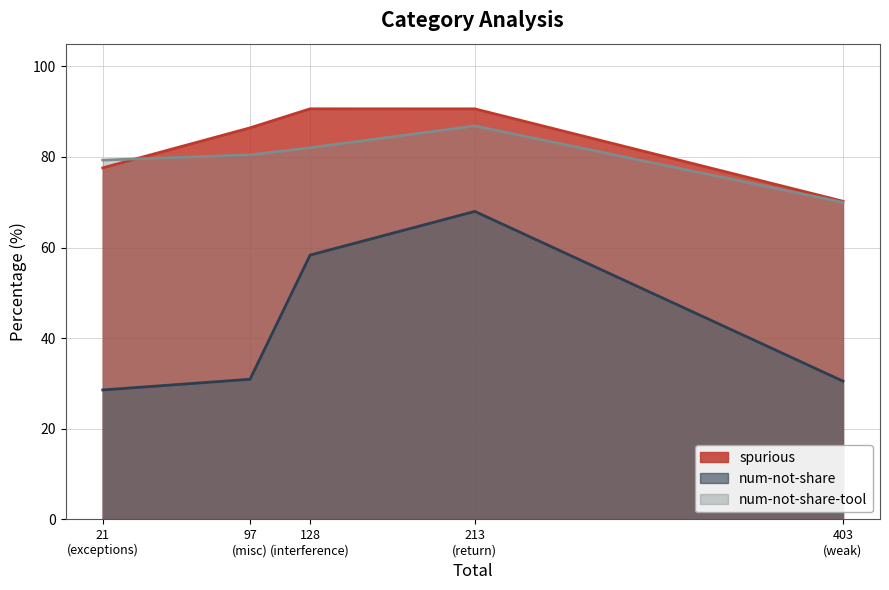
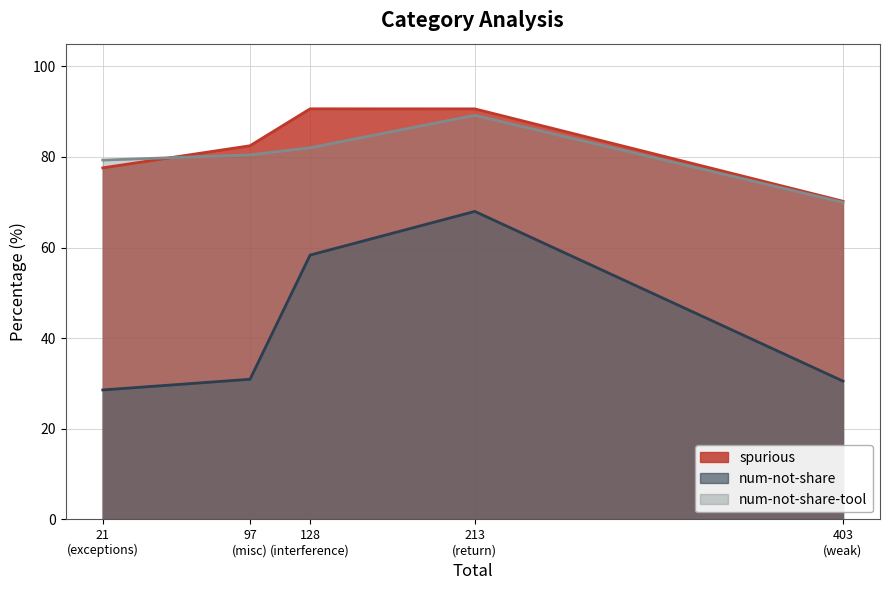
  {
    "spurious": {
      "21 (exceptions)": 78,
-     "97 (misc)": 86,
+     "97 (misc)": 82,
      "128 (interference)": 91,
      "213 (return)": 91
    },
    "num-not-share": {
      "21 (exceptions)": 29,
      "97 (misc)": 31,
      "128 (interference)": 58,
      "213 (return)": 68,
      "403 (weak)": 31
    },
    "num-not-share-tool": {
      "21 (exceptions)": 79,
      "97 (misc)": 80,
      "128 (interference)": 82,
-     "213 (return)": 87
+     "213 (return)": 89
    }
  }
